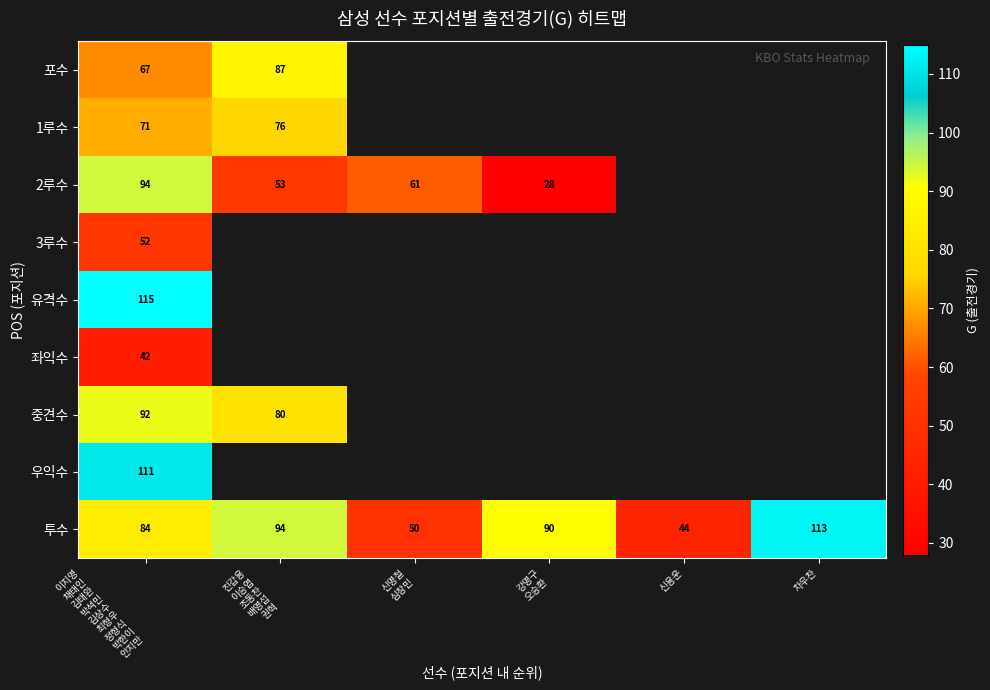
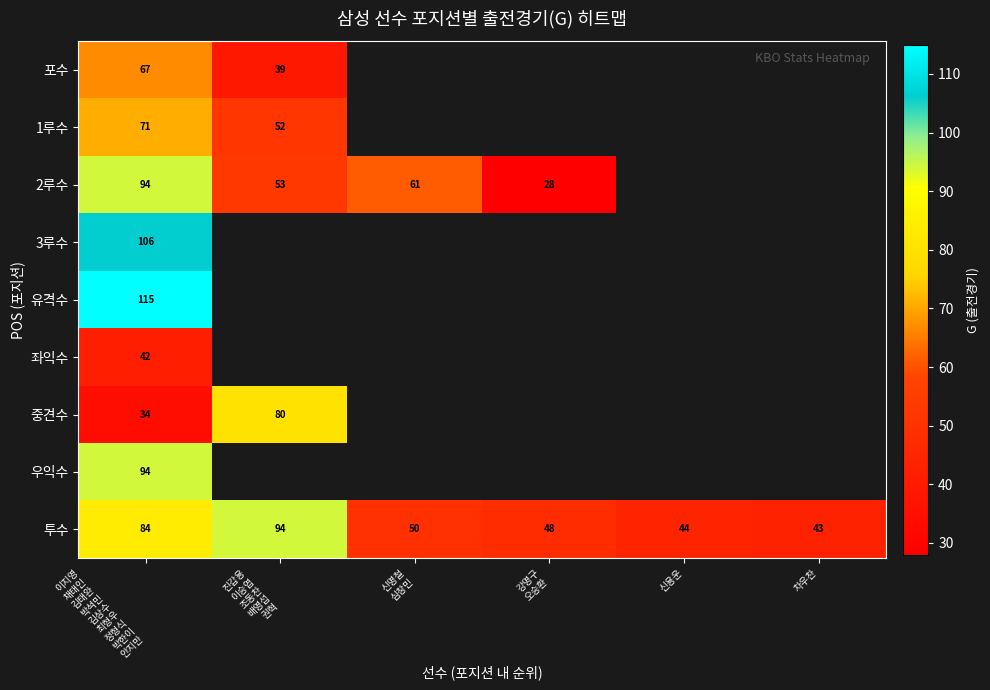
  {
    "포수": {
      "이지영 채태인 김태완 박석민 김상수 최형우 정형식 박한이 안지만": 67,
-     "진갑용 이승엽 조동찬 배영섭 권혁": 87
+     "진갑용 이승엽 조동찬 배영섭 권혁": 39
    },
    "1루수": {
      "이지영 채태인 김태완 박석민 김상수 최형우 정형식 박한이 안지만": 71,
-     "진갑용 이승엽 조동찬 배영섭 권혁": 76
+     "진갑용 이승엽 조동찬 배영섭 권혁": 52
    },
    "2루수": {
      "이지영 채태인 김태완 박석민 김상수 최형우 정형식 박한이 안지만": 94,
      "진갑용 이승엽 조동찬 배영섭 권혁": 53,
      "신명철 심창민": 61,
      "강명구 오승환": 28
    },
    "3루수": {
-     "이지영 채태인 김태완 박석민 김상수 최형우 정형식 박한이 안지만": 52
+     "이지영 채태인 김태완 박석민 김상수 최형우 정형식 박한이 안지만": 106
    },
    "유격수": {
      "이지영 채태인 김태완 박석민 김상수 최형우 정형식 박한이 안지만": 115
    },
    "좌익수": {
      "이지영 채태인 김태완 박석민 김상수 최형우 정형식 박한이 안지만": 42
    },
    "중견수": {
-     "이지영 채태인 김태완 박석민 김상수 최형우 정형식 박한이 안지만": 92,
+     "이지영 채태인 김태완 박석민 김상수 최형우 정형식 박한이 안지만": 34,
      "진갑용 이승엽 조동찬 배영섭 권혁": 80
    },
    "우익수": {
-     "이지영 채태인 김태완 박석민 김상수 최형우 정형식 박한이 안지만": 111
+     "이지영 채태인 김태완 박석민 김상수 최형우 정형식 박한이 안지만": 94
    },
    "투수": {
      "이지영 채태인 김태완 박석민 김상수 최형우 정형식 박한이 안지만": 84,
      "진갑용 이승엽 조동찬 배영섭 권혁": 94,
      "신명철 심창민": 50,
-     "강명구 오승환": 90,
+     "강명구 오승환": 48,
      "신용운": 44,
-     "차우찬": 113
+     "차우찬": 43
    }
  }
